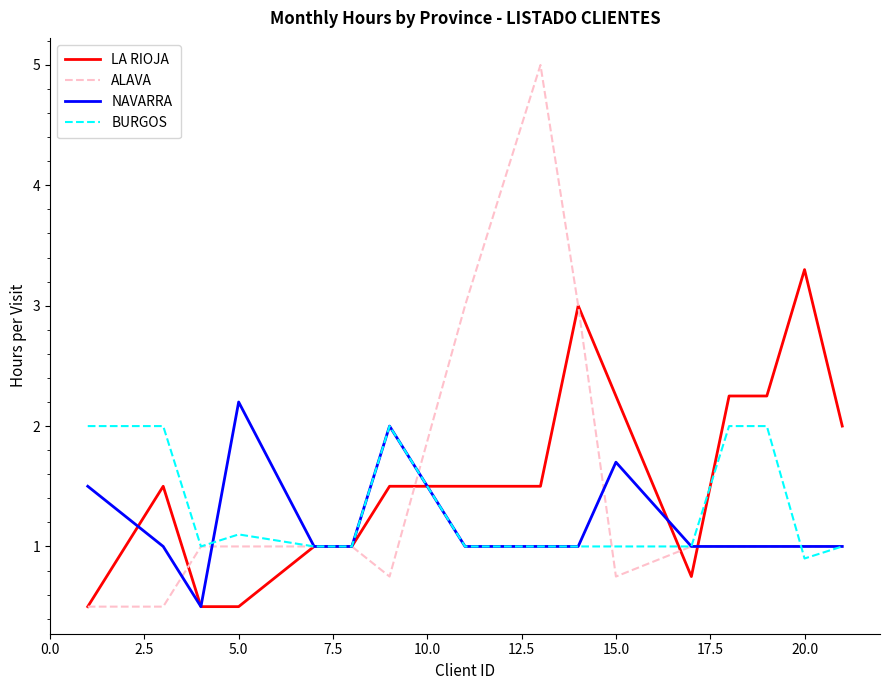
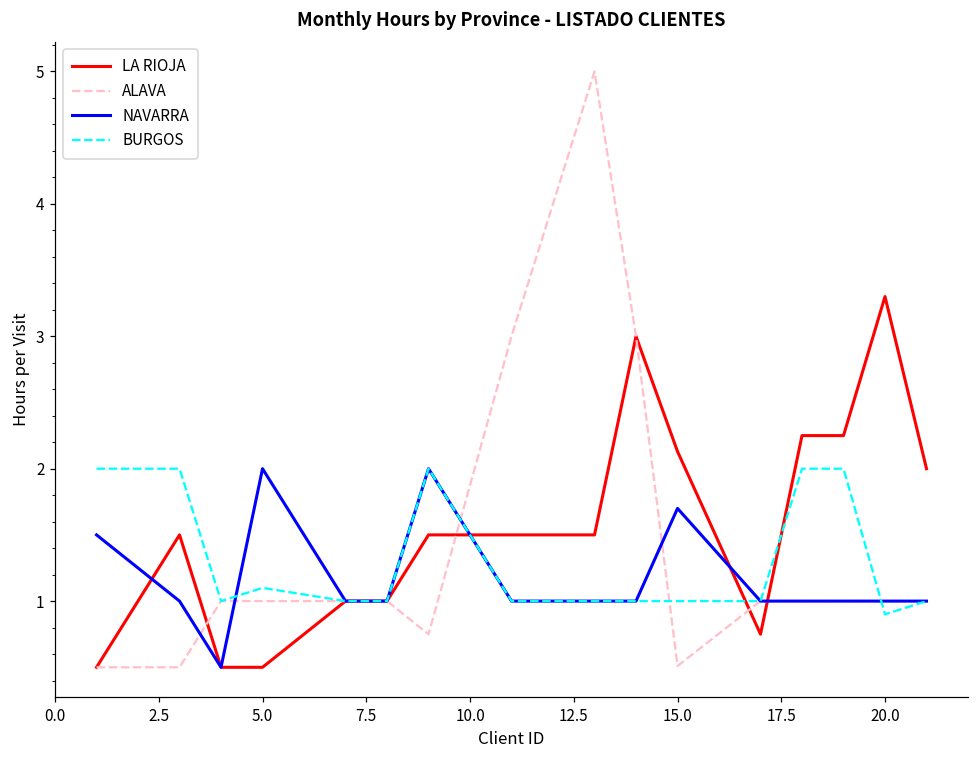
  {
    "LA RIOJA": {
      "5.0": 0.50,
-     "15.0": 2.25,
+     "15.0": 2.13,
      "20.0": 3.30
    },
    "ALAVA": {
      "5.0": 1.00,
-     "15.0": 0.75
+     "15.0": 0.51
    },
    "NAVARRA": {
-     "5.0": 2.2,
+     "5.0": 2.0,
      "15.0": 1.7
    },
    "BURGOS": {
      "5.0": 1.10,
      "15.0": 1.00,
      "20.0": 0.90
    }
  }
